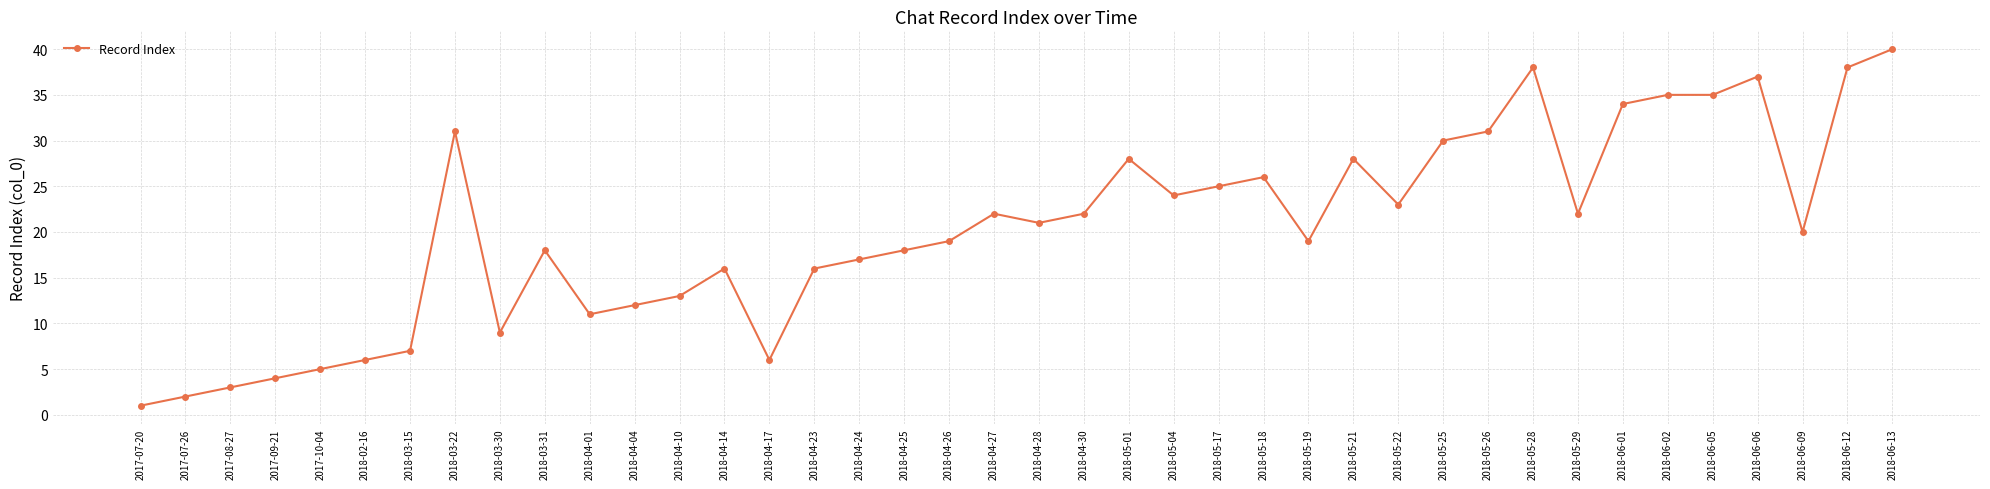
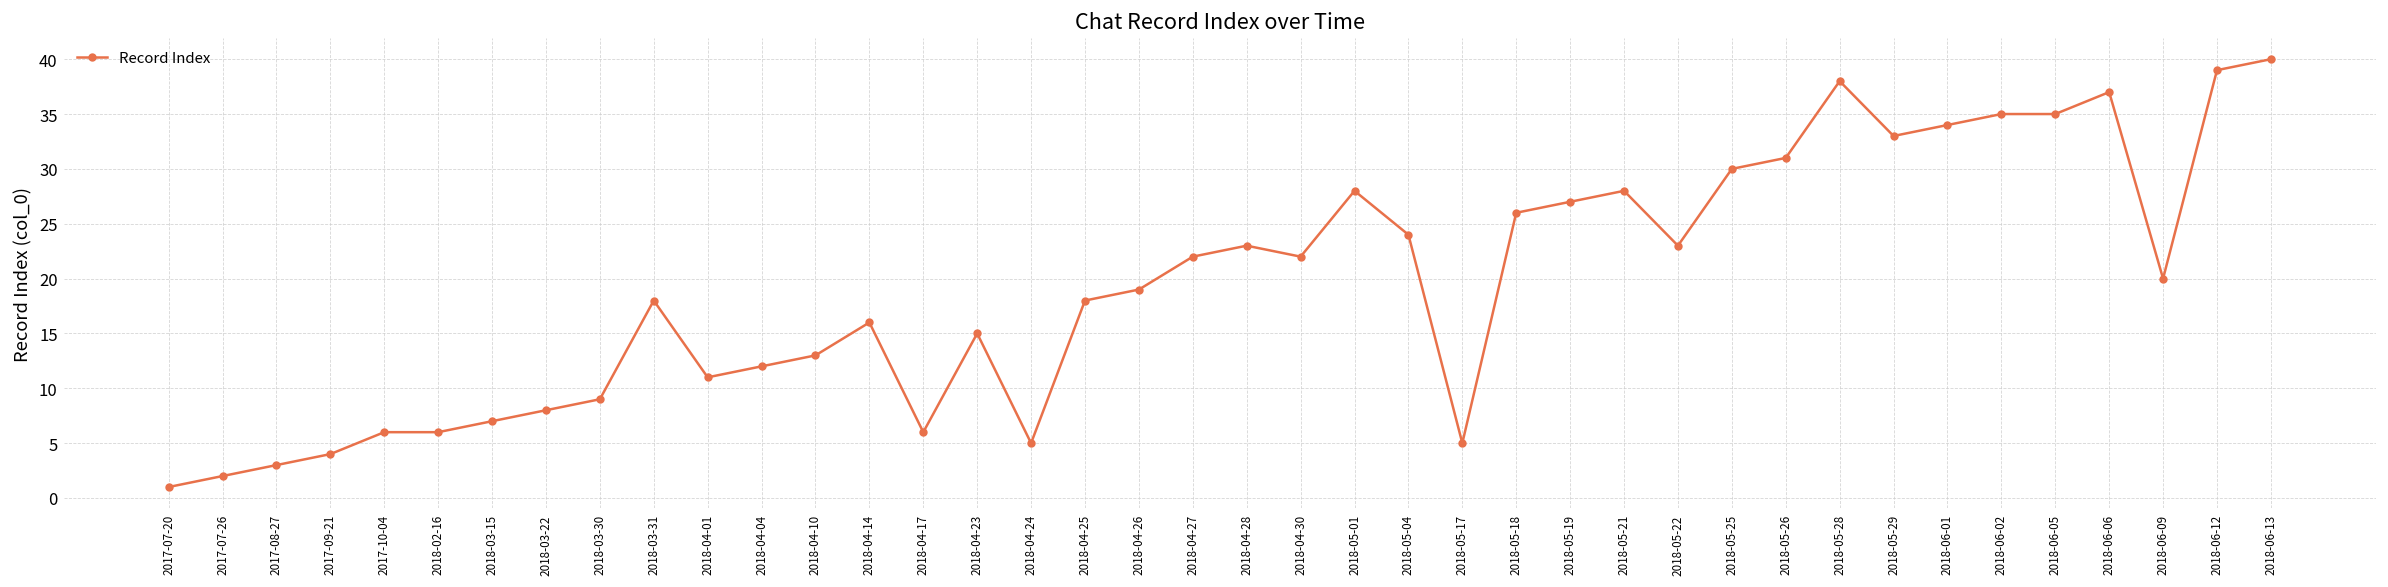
  {
    "2017-07-20": 1,
    "2017-07-26": 2,
    "2017-08-27": 3,
    "2017-09-21": 4,
-   "2017-10-04": 5,
+   "2017-10-04": 6,
    "2018-02-16": 6,
    "2018-03-15": 7,
-   "2018-03-22": 31,
+   "2018-03-22": 8,
    "2018-03-30": 9,
    "2018-03-31": 18,
    "2018-04-01": 11,
    "2018-04-04": 12,
    "2018-04-10": 13,
    "2018-04-14": 16,
    "2018-04-17": 6,
-   "2018-04-23": 16,
-   "2018-04-24": 17,
+   "2018-04-23": 15,
+   "2018-04-24": 5,
    "2018-04-25": 18,
    "2018-04-26": 19,
    "2018-04-27": 22,
-   "2018-04-28": 21,
+   "2018-04-28": 23,
    "2018-04-30": 22,
    "2018-05-01": 28,
    "2018-05-04": 24,
-   "2018-05-17": 25,
+   "2018-05-17": 5,
    "2018-05-18": 26,
-   "2018-05-19": 19,
+   "2018-05-19": 27,
    "2018-05-21": 28,
    "2018-05-22": 23,
    "2018-05-25": 30,
    "2018-05-26": 31,
    "2018-05-28": 38,
-   "2018-05-29": 22,
+   "2018-05-29": 33,
    "2018-06-01": 34,
    "2018-06-02": 35,
    "2018-06-05": 35,
    "2018-06-06": 37,
    "2018-06-09": 20,
-   "2018-06-12": 38,
+   "2018-06-12": 39,
    "2018-06-13": 40
  }
